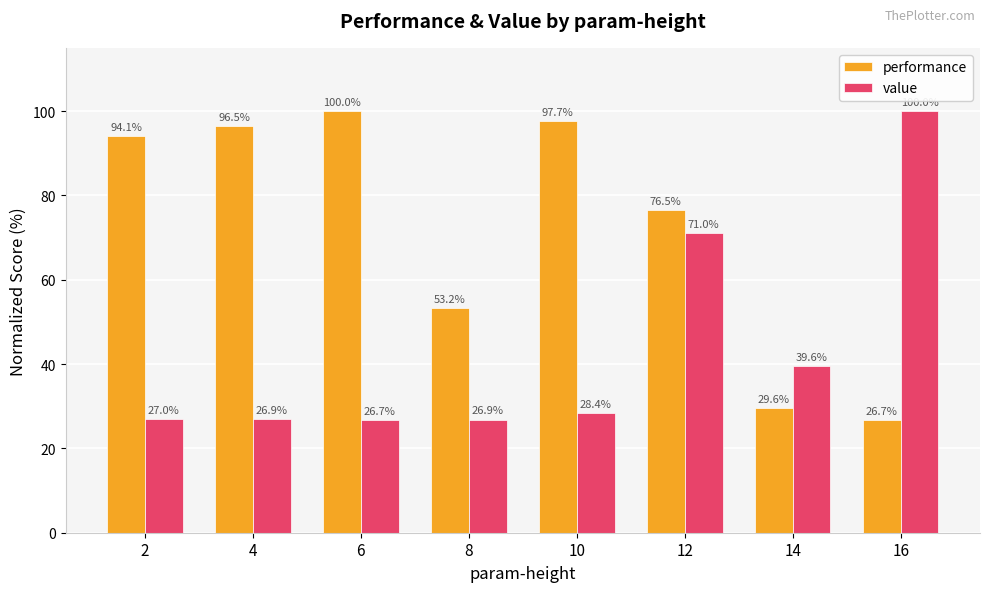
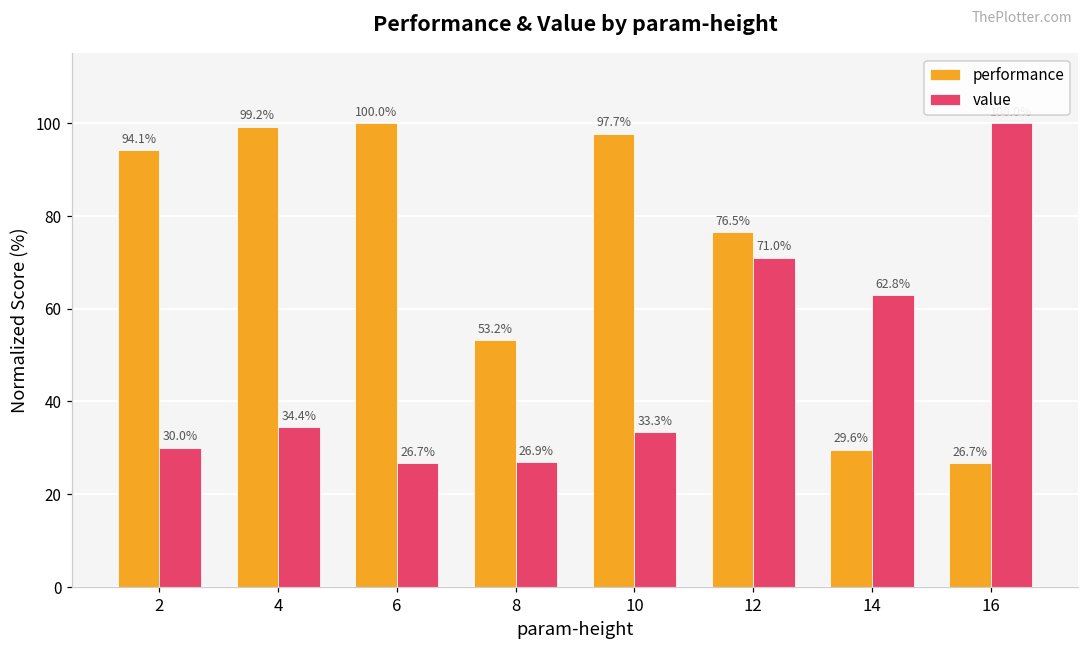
  {
    "performance": {
      "2": "94.1%",
-     "4": "96.5%",
+     "4": "99.2%",
      "6": "100.0%",
      "8": "53.2%",
      "10": "97.7%",
      "12": "76.5%",
      "14": "29.6%",
      "16": "26.7%"
    },
    "value": {
-     "2": "27.0%",
-     "4": "26.9%",
+     "2": "30.0%",
+     "4": "34.4%",
      "6": "26.7%",
      "8": "26.9%",
-     "10": "28.4%",
+     "10": "33.3%",
      "12": "71.0%",
-     "14": "39.6%"
+     "14": "62.8%"
    }
  }
